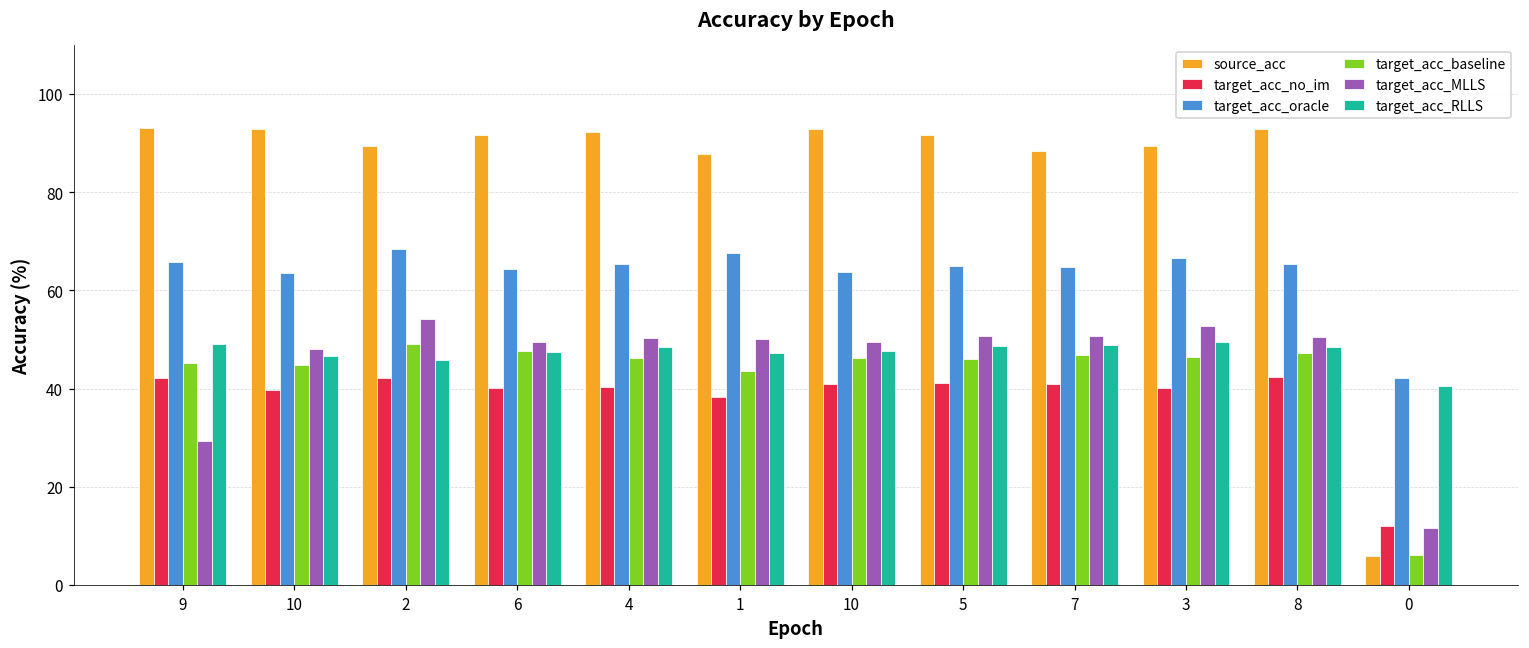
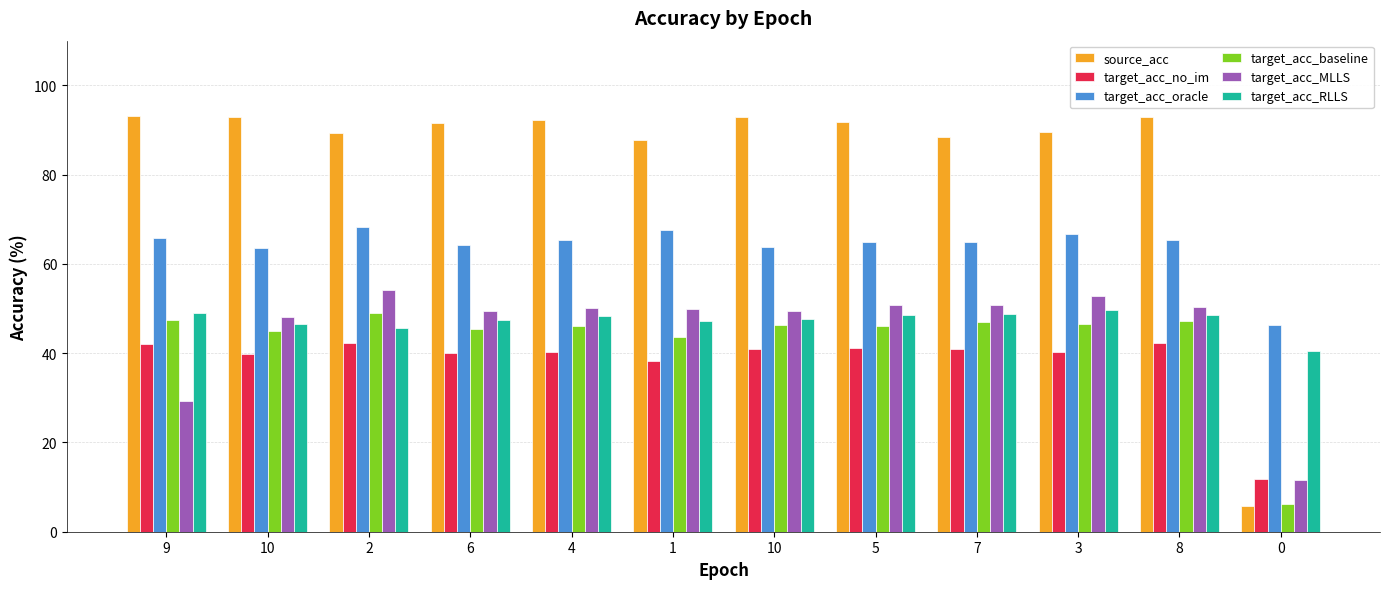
  {
    "source_acc": {
      "9": 93,
      "2": 89,
      "6": 92,
      "4": 92,
      "1": 88,
      "5": 92,
      "7": 88,
      "3": 89,
      "8": 93,
      "0": 6
    },
    "target_acc_no_im": {
      "9": 42,
      "2": 42,
      "6": 40,
      "4": 40,
      "1": 38,
      "5": 41,
      "7": 41,
      "3": 40,
      "8": 42,
      "0": 12
    },
    "target_acc_oracle": {
      "9": 66,
      "2": 68,
      "6": 64,
      "4": 65,
      "1": 68,
      "5": 65,
      "7": 65,
      "3": 67,
      "8": 65,
-     "0": 42
+     "0": 46
    },
    "target_acc_baseline": {
-     "9": 45,
+     "9": 47,
      "2": 49,
-     "6": 48,
+     "6": 45,
      "4": 46,
      "1": 44,
      "5": 46,
      "7": 47,
      "3": 47,
      "8": 47,
      "0": 6
    },
    "target_acc_MLLS": {
      "9": 29,
      "2": 54,
      "6": 49,
      "4": 50,
      "1": 50,
      "5": 51,
      "7": 51,
      "3": 53,
      "8": 50,
      "0": 12
    },
    "target_acc_RLLS": {
      "9": 49,
      "2": 46,
      "6": 47,
      "4": 48,
      "1": 47,
      "5": 49,
      "7": 49,
      "3": 50,
      "8": 49,
      "0": 41
    }
  }
